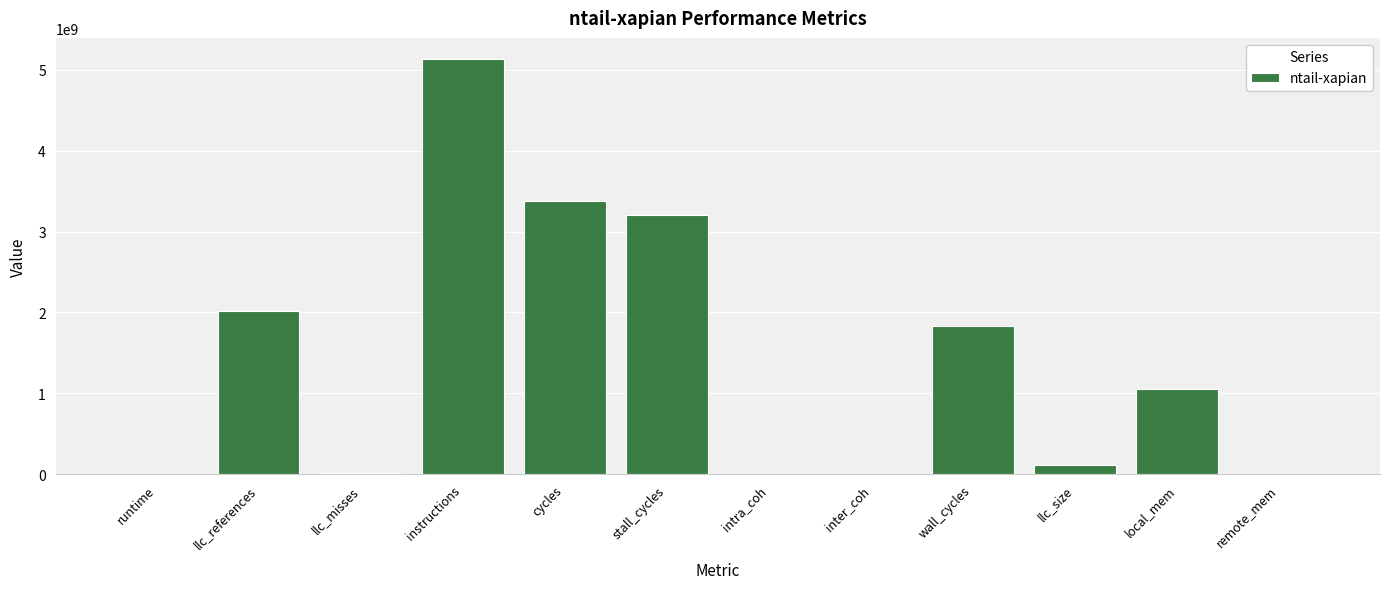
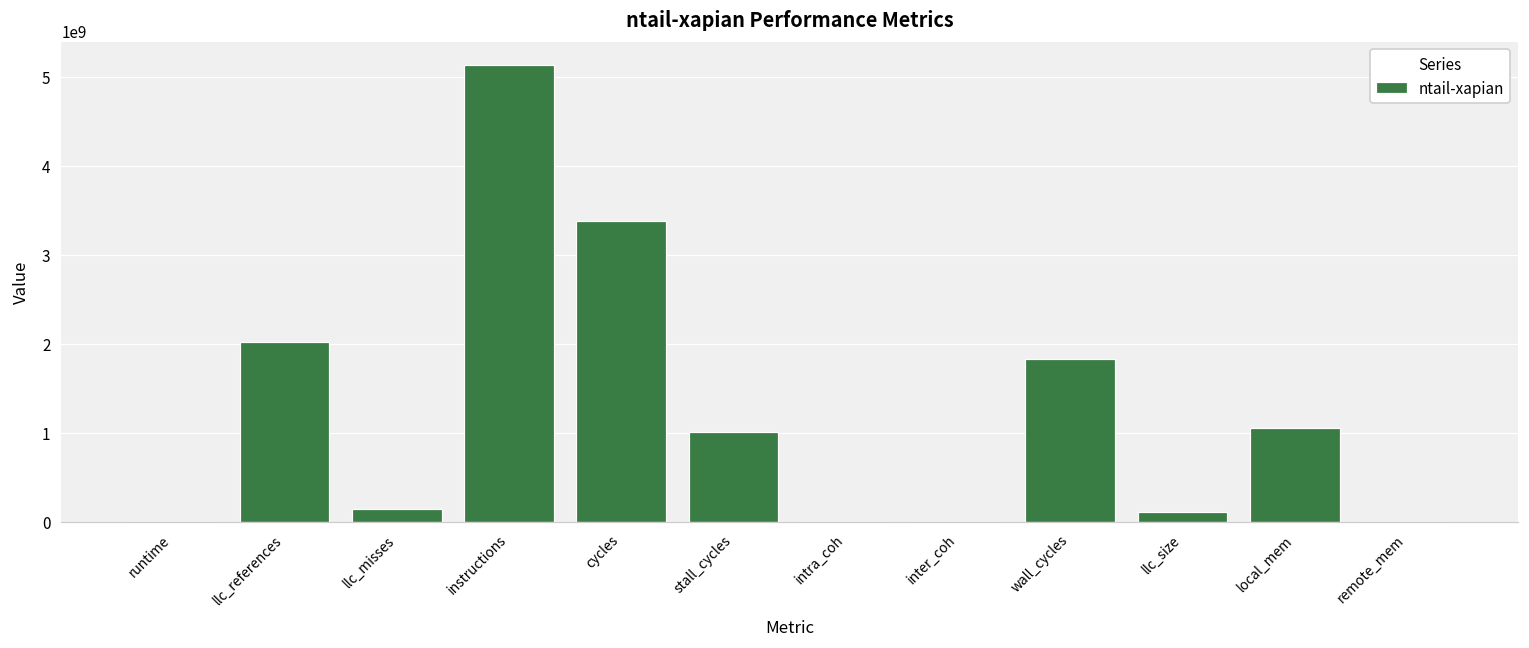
  {
    "llc_references": 2000000000,
-   "llc_misses": 0,
+   "llc_misses": 100000000,
    "instructions": 5100000000,
    "cycles": 3400000000,
-   "stall_cycles": 3200000000,
+   "stall_cycles": 1000000000,
    "wall_cycles": 1800000000,
    "llc_size": 100000000,
    "local_mem": 1100000000
  }
